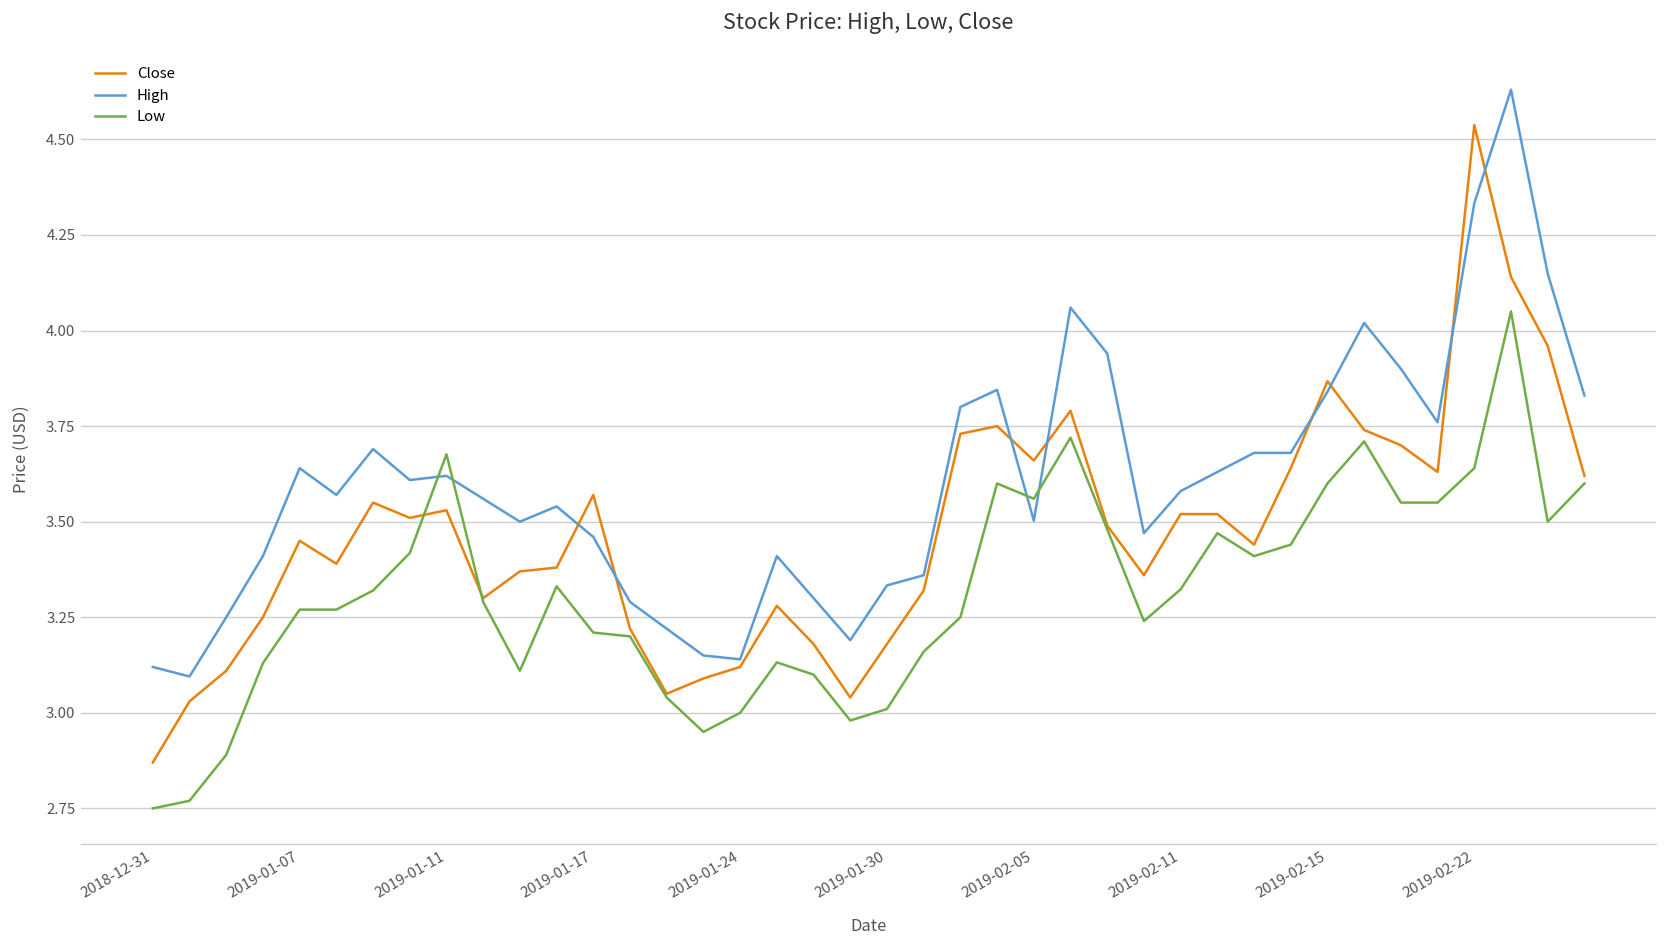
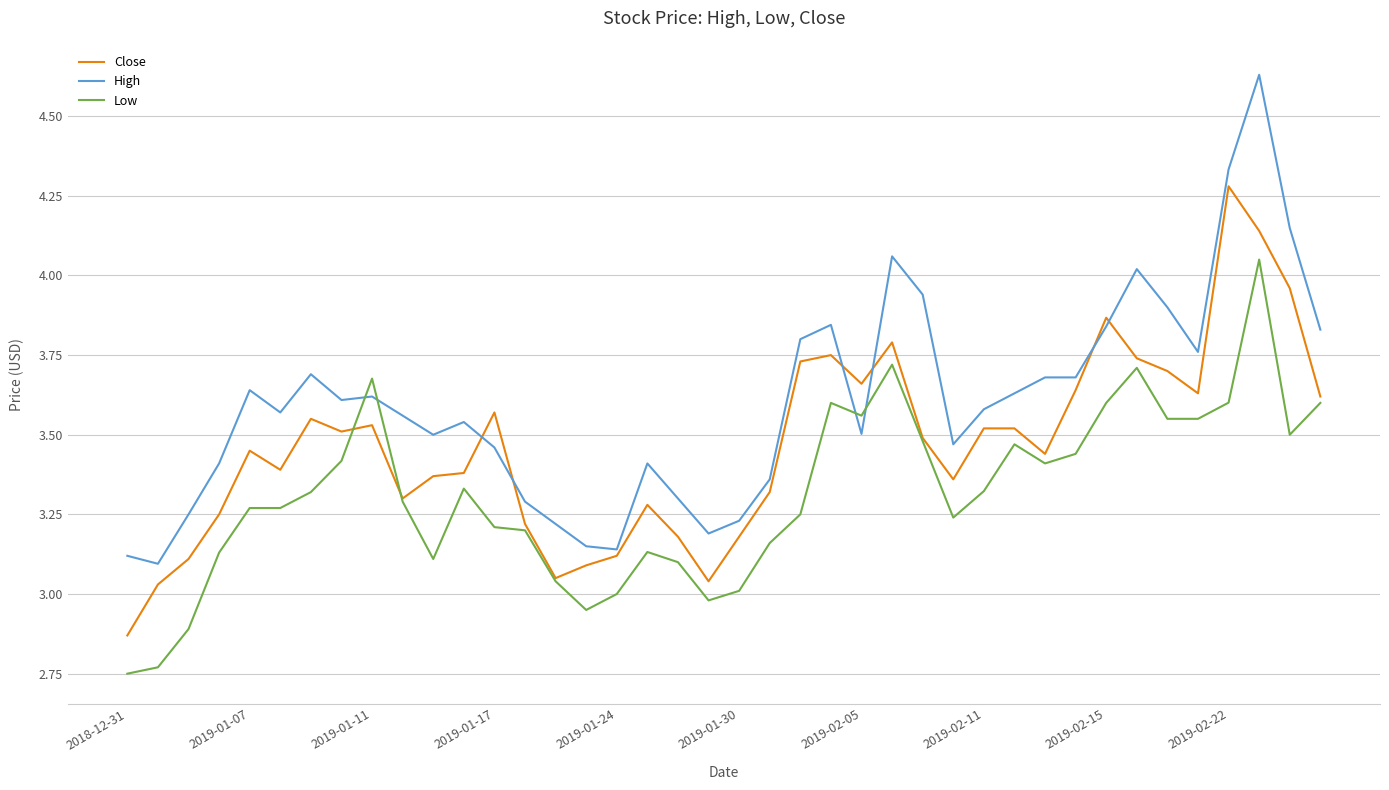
  {
    "Close": {
      "2018-12-31": 2.87,
      "2019-01-07": 3.45,
      "2019-01-11": 3.53,
      "2019-01-17": 3.57,
      "2019-01-24": 3.12,
      "2019-01-30": 3.18,
      "2019-02-05": 3.66,
      "2019-02-11": 3.52,
      "2019-02-15": 3.87,
-     "2019-02-22": 4.54
+     "2019-02-22": 4.28
    },
    "High": {
      "2018-12-31": 3.12,
      "2019-01-07": 3.64,
      "2019-01-11": 3.62,
      "2019-01-17": 3.46,
      "2019-01-24": 3.14,
-     "2019-01-30": 3.33,
+     "2019-01-30": 3.23,
      "2019-02-05": 3.50,
      "2019-02-11": 3.58,
      "2019-02-15": 3.84,
      "2019-02-22": 4.33
    },
    "Low": {
      "2018-12-31": 2.75,
      "2019-01-07": 3.27,
      "2019-01-11": 3.68,
      "2019-01-17": 3.21,
      "2019-01-24": 3.00,
      "2019-01-30": 3.01,
      "2019-02-05": 3.56,
      "2019-02-11": 3.32,
      "2019-02-15": 3.60,
-     "2019-02-22": 3.64
+     "2019-02-22": 3.60
    }
  }
